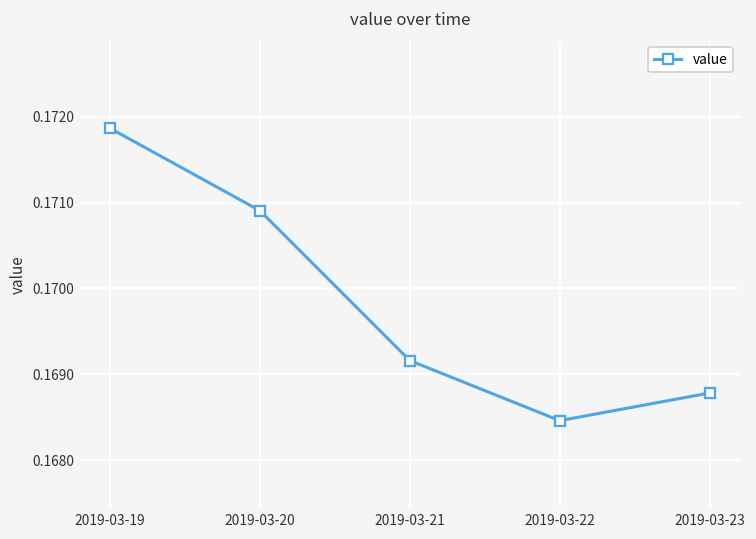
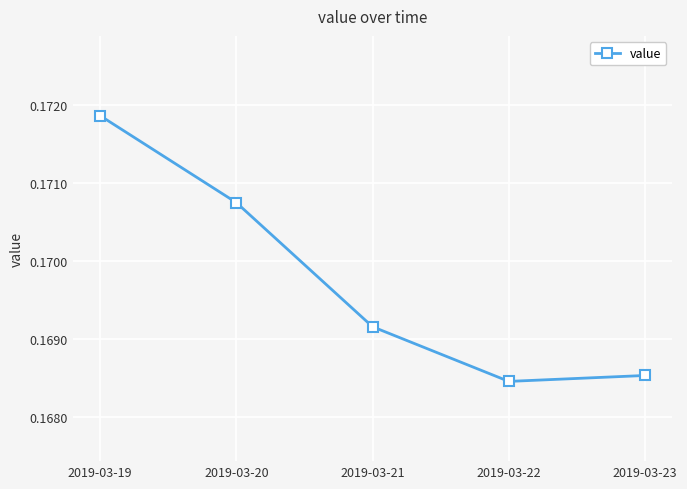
  {
    "2019-03-19": 0.1719,
-   "2019-03-20": 0.1709,
+   "2019-03-20": 0.1708,
    "2019-03-21": 0.1692,
    "2019-03-22": 0.1685,
-   "2019-03-23": 0.1688
+   "2019-03-23": 0.1685
  }
